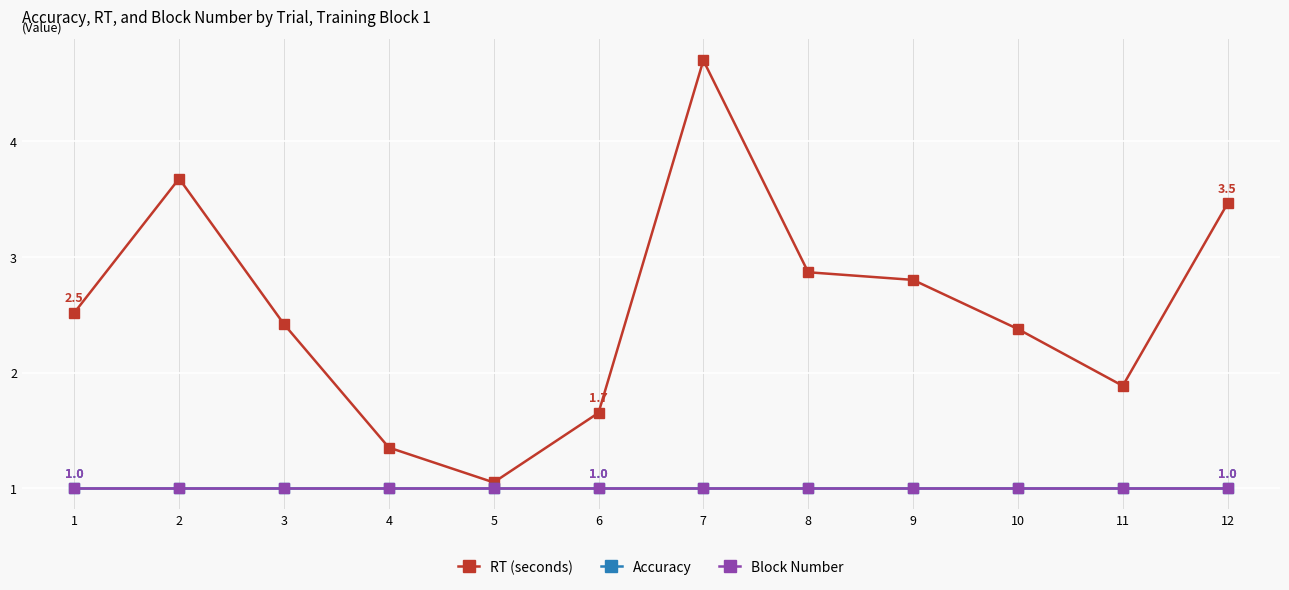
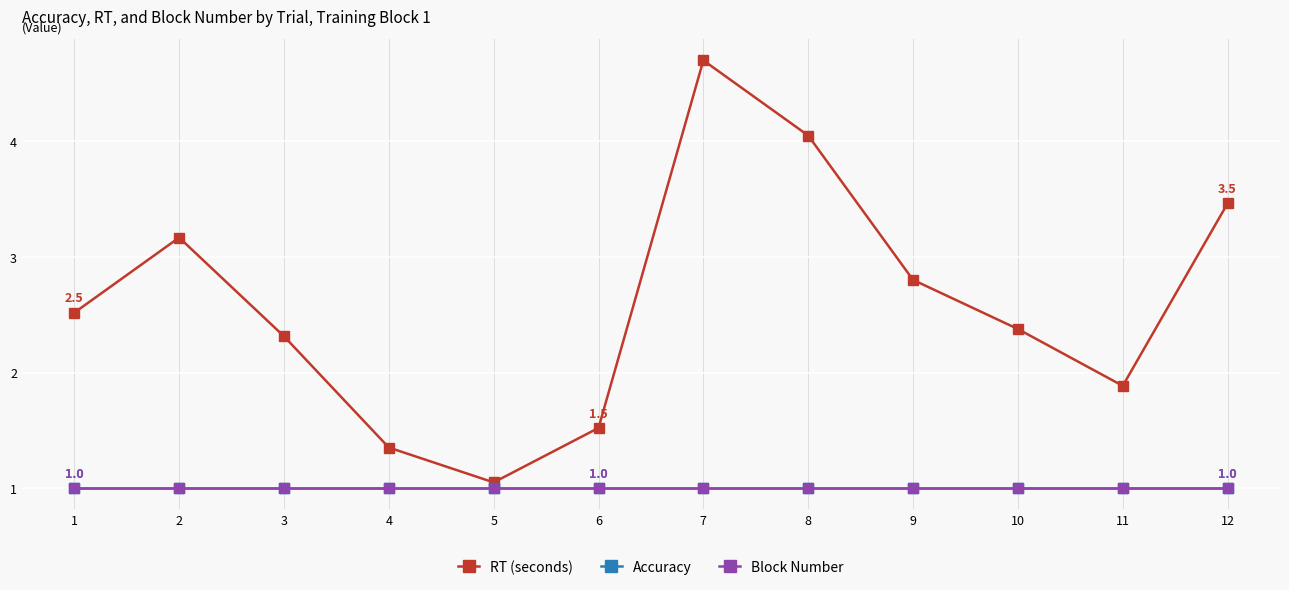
  {
    "RT (seconds)": {
      "1": 2.5,
-     "2": 3.68,
-     "3": 2.42,
-     "6": 1.7,
-     "8": 2.87,
+     "2": 3.17,
+     "3": 2.31,
+     "6": 1.5,
+     "8": 4.05,
      "12": 3.5
    },
    "Block Number": {
      "2": 1.00,
      "3": 1.00,
      "4": 1.00,
      "5": 1.00,
      "7": 1.00,
      "8": 1.00,
      "9": 1.00,
      "10": 1.00,
      "11": 1.00
    }
  }
